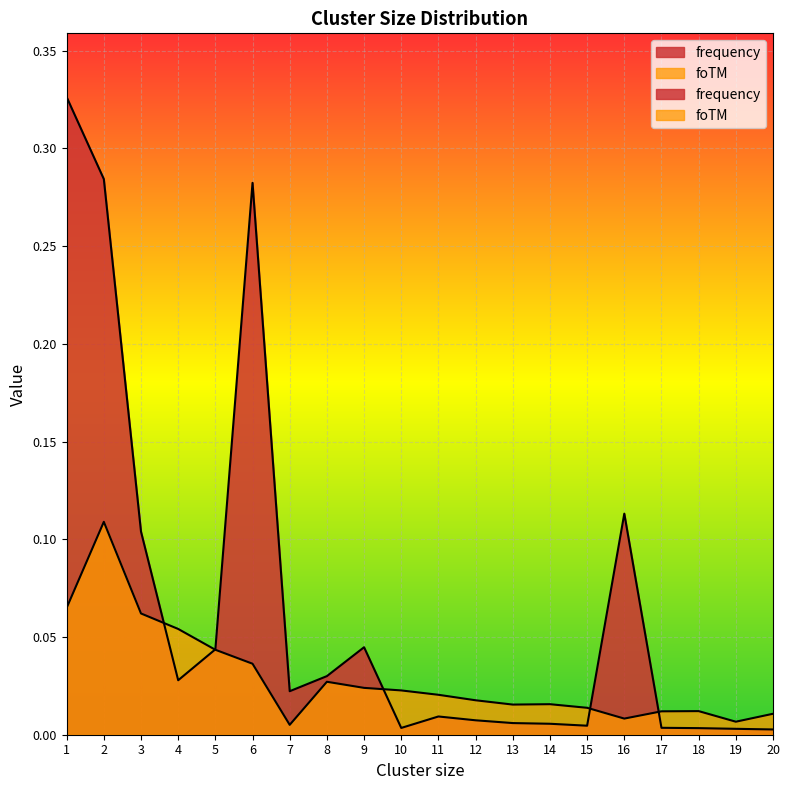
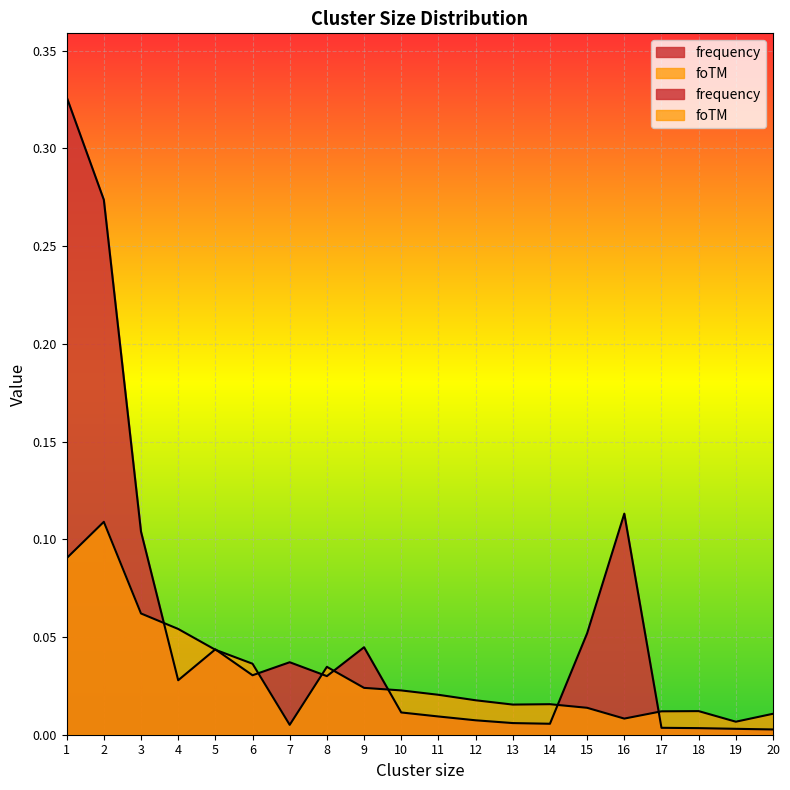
  {
    "frequency": {
      "1": 0.326,
-     "2": 0.284,
+     "2": 0.274,
      "3": 0.104,
      "4": 0.028,
-     "6": 0.282,
-     "7": 0.022,
+     "6": 0.030,
+     "7": 0.037,
      "8": 0.030,
      "9": 0.045,
-     "10": 0.003,
+     "10": 0.011,
      "11": 0.009,
      "12": 0.007,
      "13": 0.006,
      "14": 0.006,
-     "15": 0.005,
+     "15": 0.052,
      "16": 0.113,
      "17": 0.004,
      "18": 0.003,
      "19": 0.003,
      "20": 0.003
    },
    "foTM": {
-     "1": 0.065,
+     "1": 0.090,
      "2": 0.109,
      "3": 0.062,
      "4": 0.054,
      "6": 0.036,
      "7": 0.005,
-     "8": 0.027,
+     "8": 0.035,
      "9": 0.024,
      "10": 0.023,
      "11": 0.020,
      "12": 0.018,
      "13": 0.015,
      "14": 0.016,
      "15": 0.014,
      "16": 0.008,
      "17": 0.012,
      "18": 0.012,
      "19": 0.007,
      "20": 0.011
    }
  }
